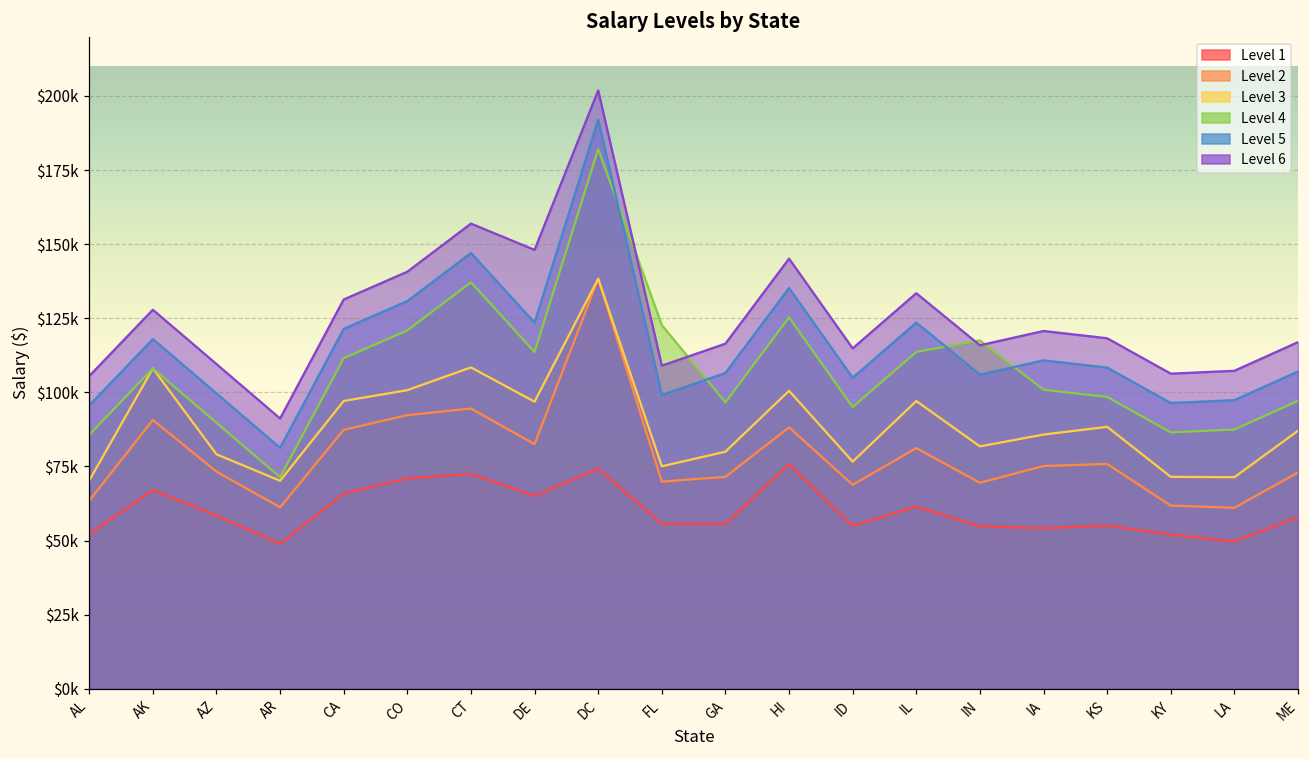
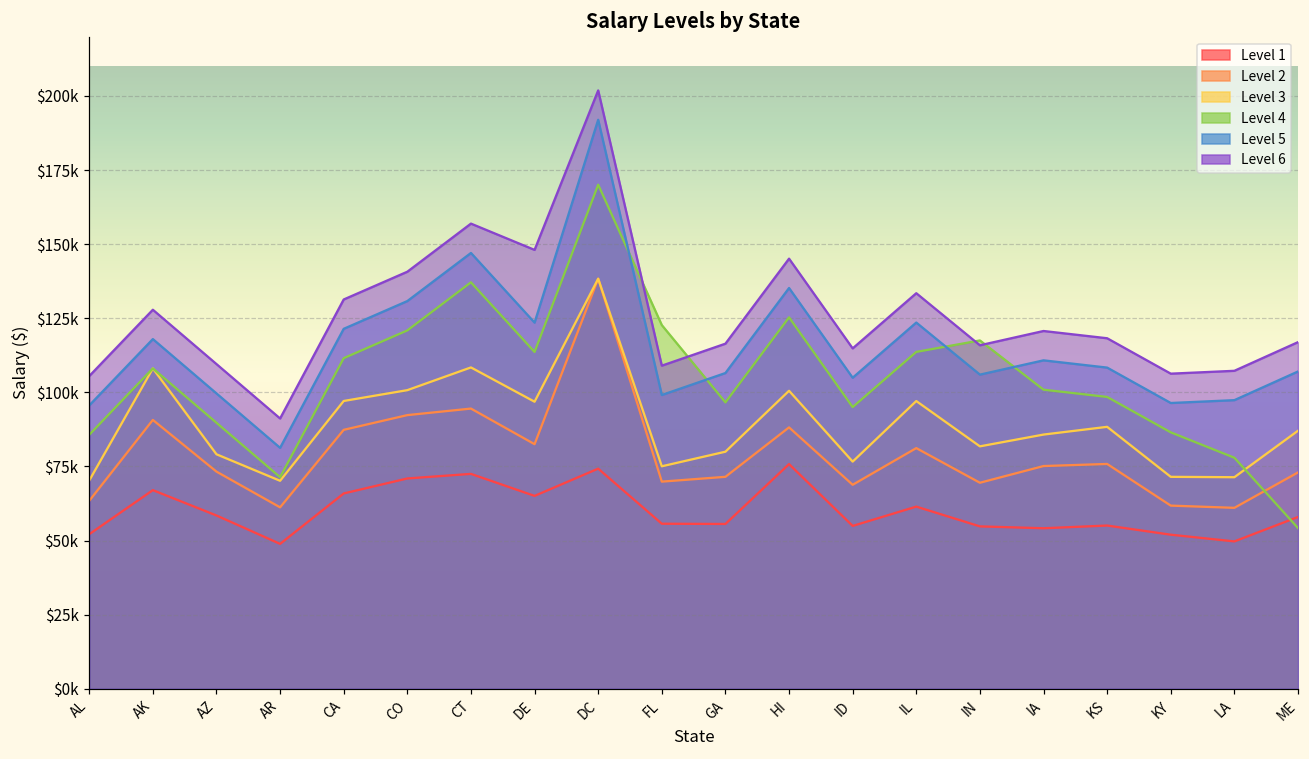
  {
    "Level 4": {
      "AL": "$86000",
      "AZ": "$90000",
      "AR": "$71000",
      "CA": "$112000",
      "CO": "$121000",
      "CT": "$137000",
      "DE": "$114000",
-     "DC": "$182000",
+     "DC": "$170000",
      "FL": "$123000",
      "GA": "$97000",
      "HI": "$125000",
      "ID": "$95000",
      "IL": "$114000",
      "IN": "$118000",
      "IA": "$101000",
      "KS": "$98000",
      "KY": "$87000",
-     "LA": "$87000",
-     "ME": "$97000"
+     "LA": "$78000",
+     "ME": "$54000"
    },
    "Level 5": {
      "AL": "$96000",
      "AK": "$118000",
      "AZ": "$100000",
      "AR": "$81000",
      "CA": "$121000",
      "CO": "$131000",
      "CT": "$147000",
      "DE": "$124000",
      "DC": "$192000",
      "FL": "$99000",
      "GA": "$107000",
      "HI": "$135000",
      "ID": "$105000",
      "IL": "$124000",
      "IN": "$106000",
      "IA": "$111000",
      "KS": "$108000",
      "KY": "$96000",
      "LA": "$97000",
      "ME": "$107000"
    },
    "Level 6": {
      "AL": "$105000",
      "AK": "$128000",
      "AZ": "$110000",
      "AR": "$91000",
      "CA": "$131000",
      "CO": "$141000",
      "CT": "$157000",
      "DE": "$148000",
      "DC": "$202000",
      "FL": "$109000",
      "GA": "$116000",
      "HI": "$145000",
      "ID": "$115000",
      "IL": "$133000",
      "IN": "$116000",
      "IA": "$121000",
      "KS": "$118000",
      "KY": "$106000",
      "LA": "$107000",
      "ME": "$117000"
    }
  }
